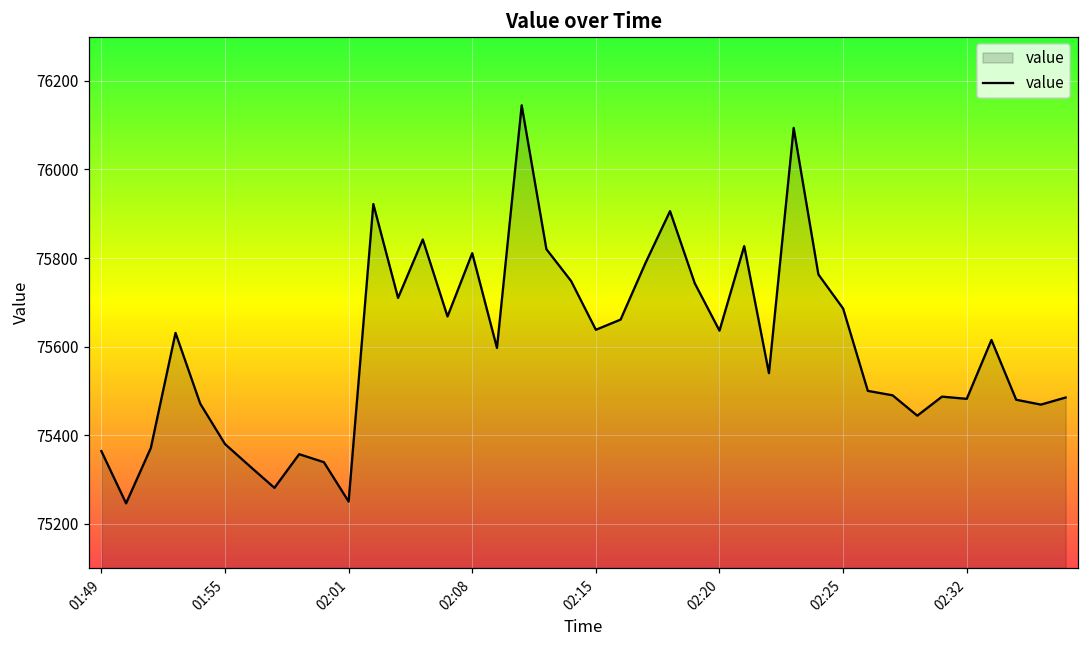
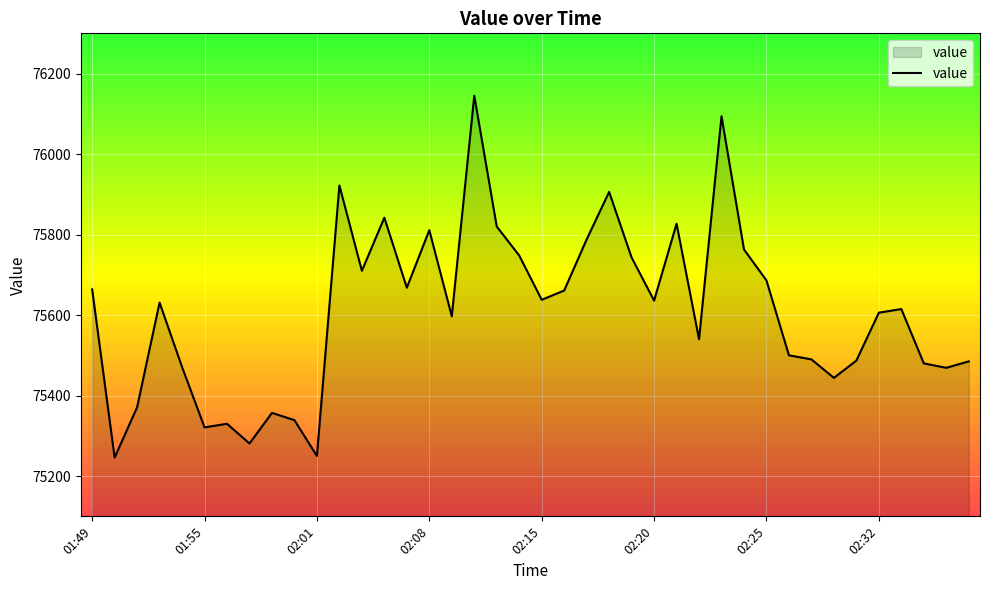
  {
-   "01:49": 75360,
-   "01:55": 75380,
+   "01:49": 75660,
+   "01:55": 75320,
    "02:01": 75250,
    "02:08": 75810,
    "02:15": 75640,
    "02:20": 75640,
    "02:25": 75690,
-   "02:32": 75480
+   "02:32": 75610
  }
